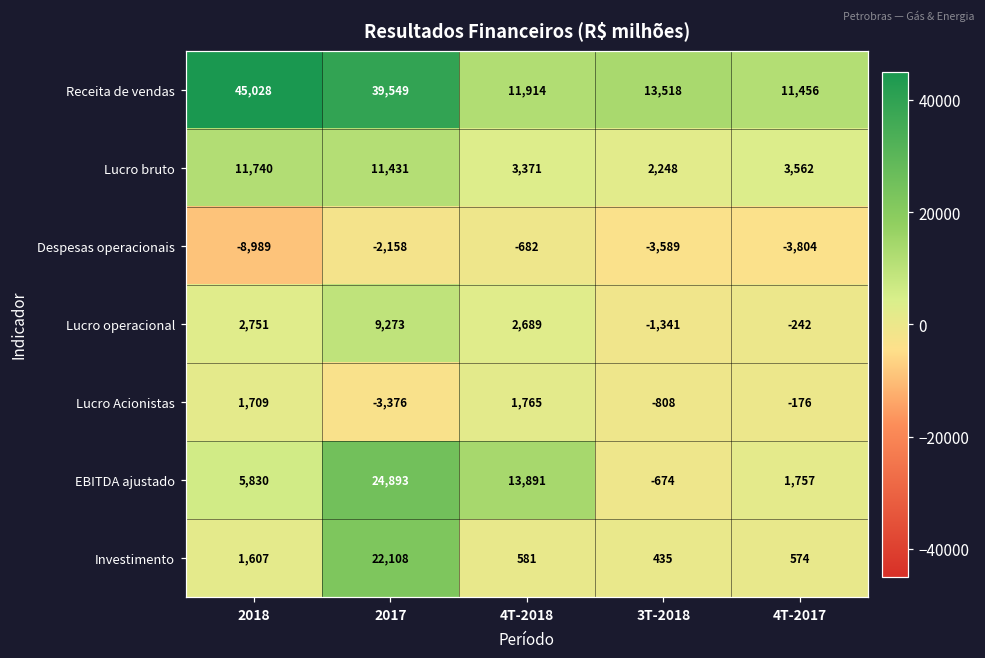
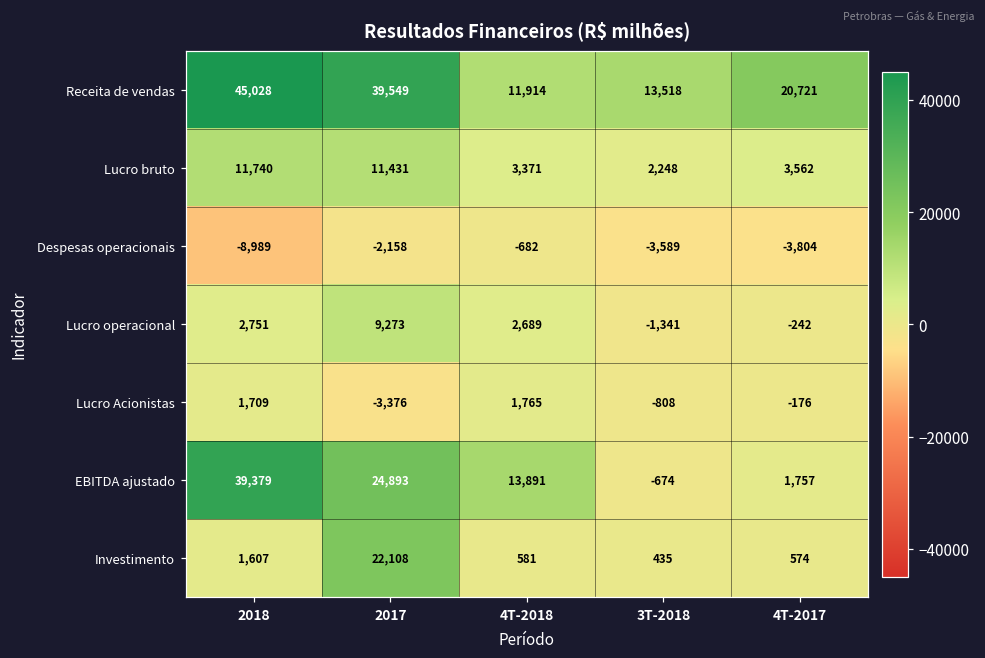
  {
    "Receita de vendas": {
      "2018": "45,028",
      "2017": "39,549",
      "4T-2018": "11,914",
      "3T-2018": "13,518",
-     "4T-2017": "11,456"
+     "4T-2017": "20,721"
    },
    "Lucro bruto": {
      "2018": "11,740",
      "2017": "11,431",
      "4T-2018": "3,371",
      "3T-2018": "2,248",
      "4T-2017": "3,562"
    },
    "Despesas operacionais": {
      "2018": "-8,989",
      "2017": "-2,158",
      "4T-2018": "-682",
      "3T-2018": "-3,589",
      "4T-2017": "-3,804"
    },
    "Lucro operacional": {
      "2018": "2,751",
      "2017": "9,273",
      "4T-2018": "2,689",
      "3T-2018": "-1,341",
      "4T-2017": "-242"
    },
    "Lucro Acionistas": {
      "2018": "1,709",
      "2017": "-3,376",
      "4T-2018": "1,765",
      "3T-2018": "-808",
      "4T-2017": "-176"
    },
    "EBITDA ajustado": {
-     "2018": "5,830",
+     "2018": "39,379",
      "2017": "24,893",
      "4T-2018": "13,891",
      "3T-2018": "-674",
      "4T-2017": "1,757"
    },
    "Investimento": {
      "2018": "1,607",
      "2017": "22,108",
      "4T-2018": "581",
      "3T-2018": "435",
      "4T-2017": "574"
    }
  }
